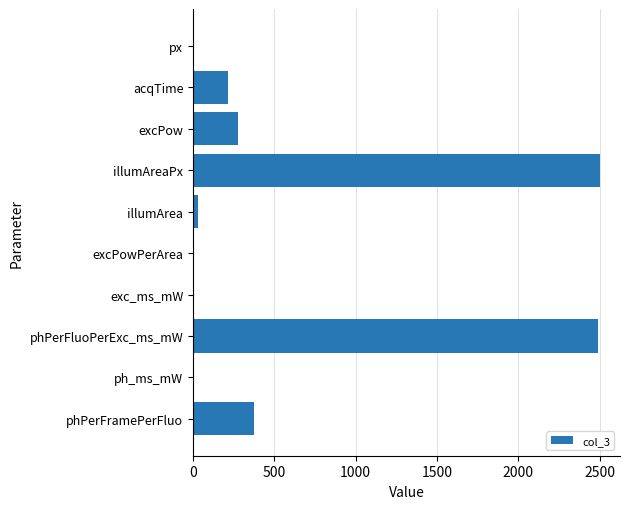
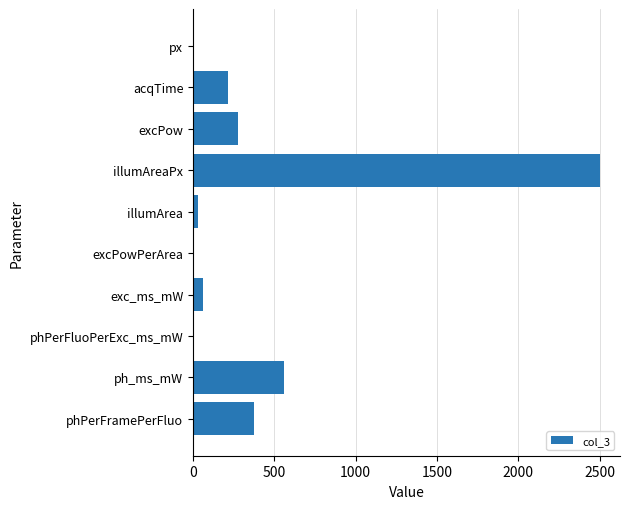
  {
    "acqTime": 220,
    "excPow": 280,
    "illumAreaPx": 2500,
    "illumArea": 30,
-   "exc_ms_mW": 0,
-   "phPerFluoPerExc_ms_mW": 2490,
-   "ph_ms_mW": 0,
+   "exc_ms_mW": 60,
+   "phPerFluoPerExc_ms_mW": 0,
+   "ph_ms_mW": 560,
    "phPerFramePerFluo": 370
  }
